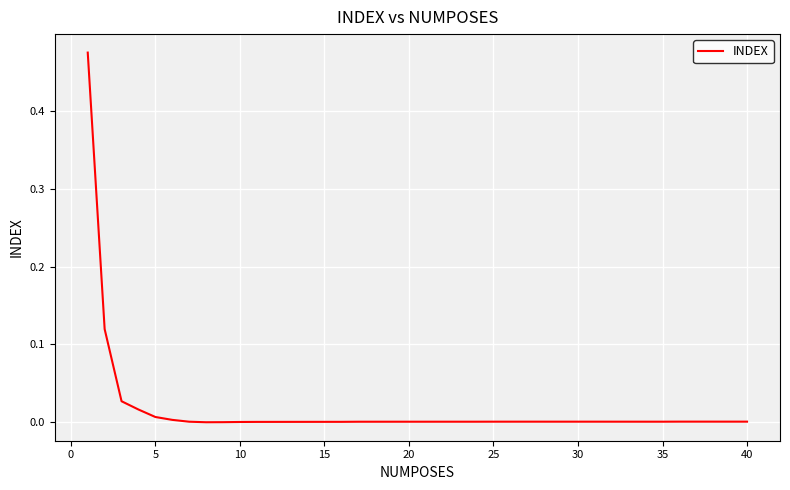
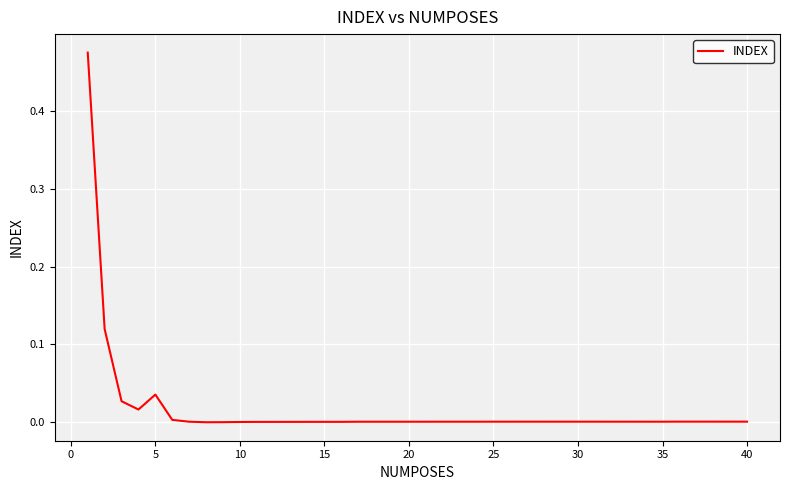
  {
-   "5": 0.01,
+   "5": 0.04,
    "10": 0.00,
    "15": 0.00,
    "20": 0.00,
    "25": 0.00,
    "30": 0.00,
    "35": 0.00,
    "40": 0.00
  }
